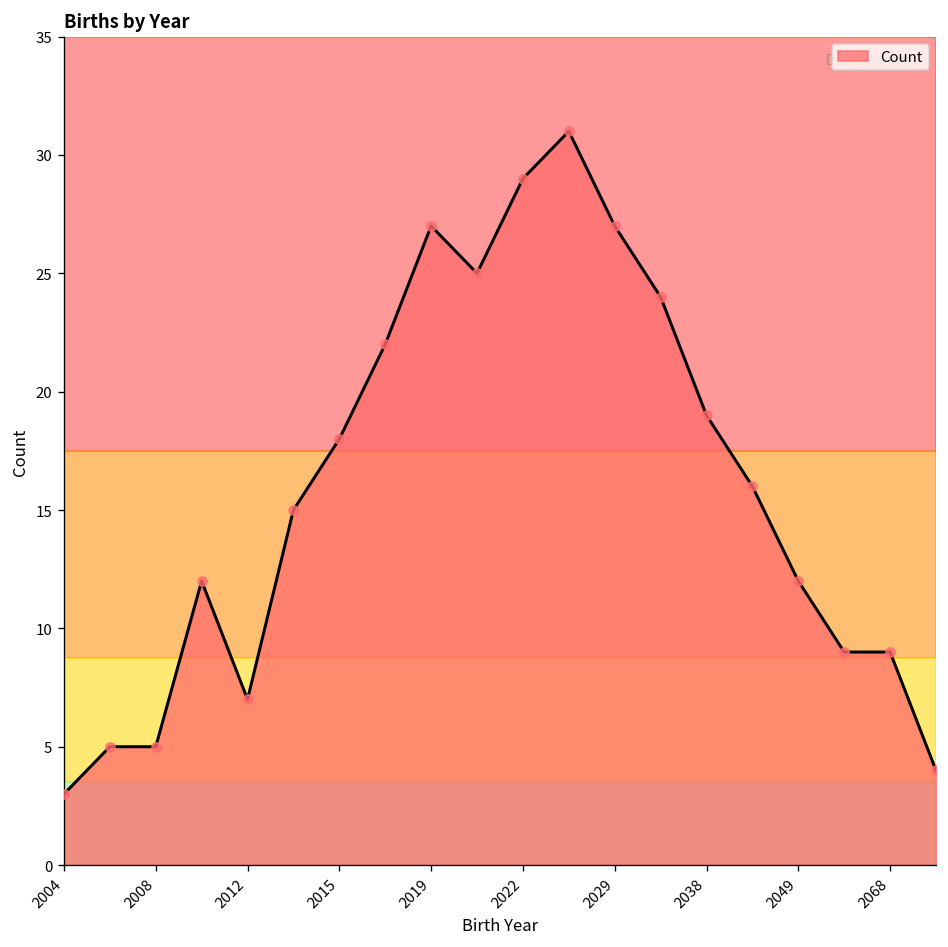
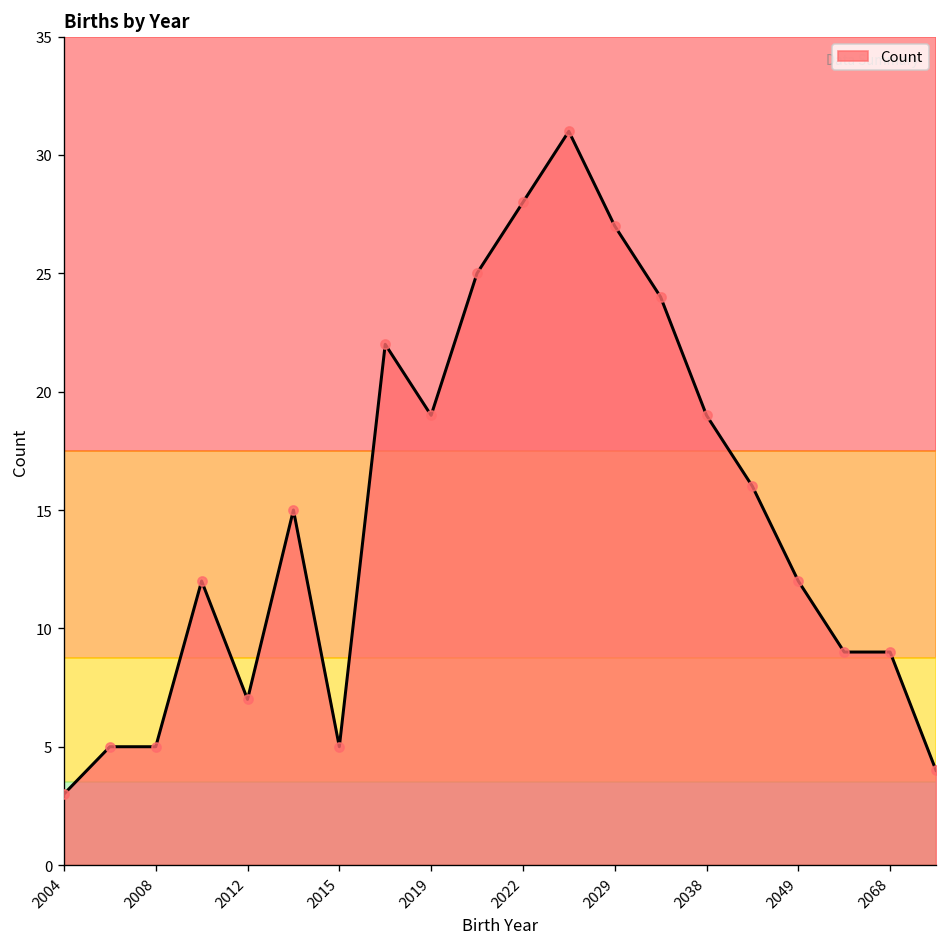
  {
    "2004": 3,
    "2008": 5,
    "2012": 7,
-   "2015": 18,
-   "2019": 27,
-   "2022": 29,
+   "2015": 5,
+   "2019": 19,
+   "2022": 28,
    "2029": 27,
    "2038": 19,
    "2049": 12,
    "2068": 9
  }
